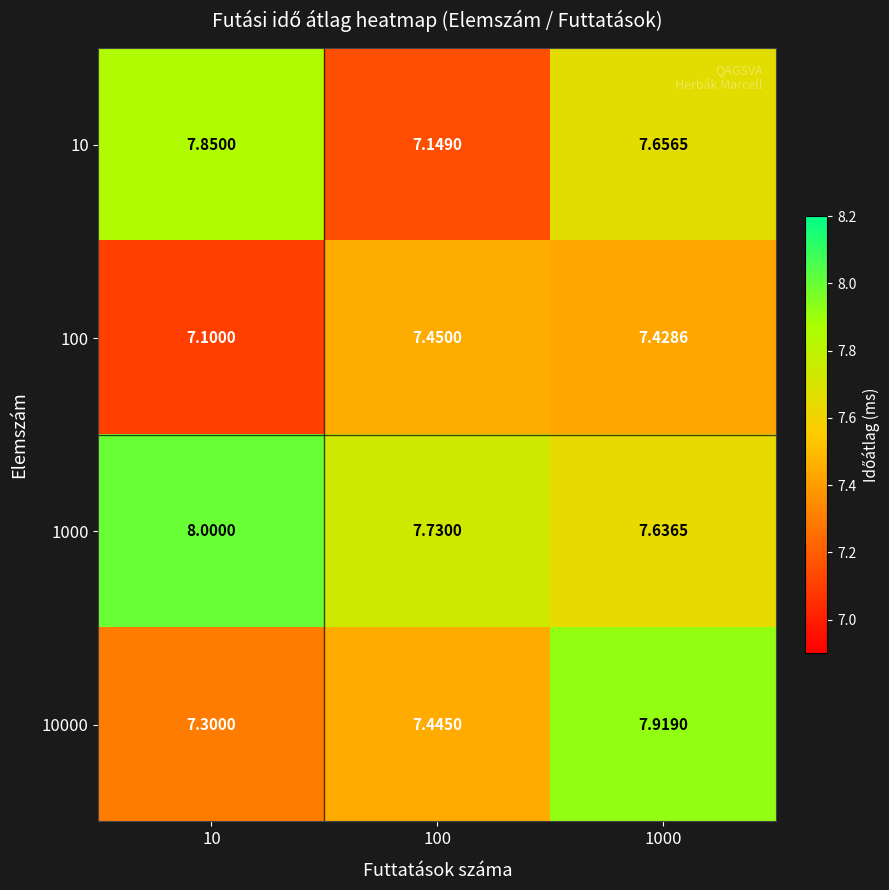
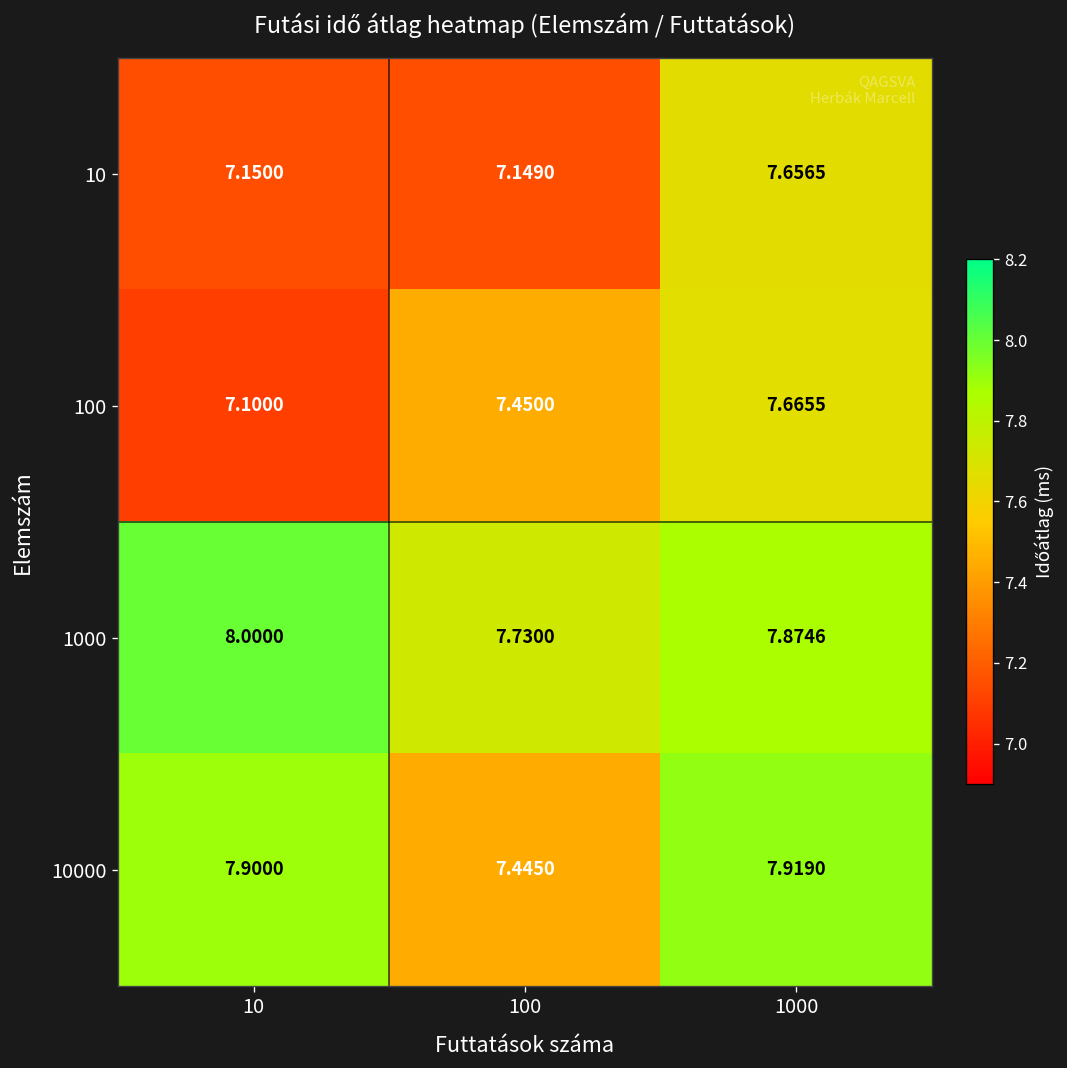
  {
    "10": {
-     "10": 7.8500,
+     "10": 7.1500,
      "100": 7.1490
    },
    "100": {
      "10": 7.1000,
      "100": 7.4500,
-     "1000": 7.4286
+     "1000": 7.6655
    },
    "1000": {
      "10": 8.0000,
      "100": 7.7300,
-     "1000": 7.6365
+     "1000": 7.8746
    },
    "10000": {
-     "10": 7.3000,
+     "10": 7.9000,
      "100": 7.4450,
      "1000": 7.9190
    }
  }
